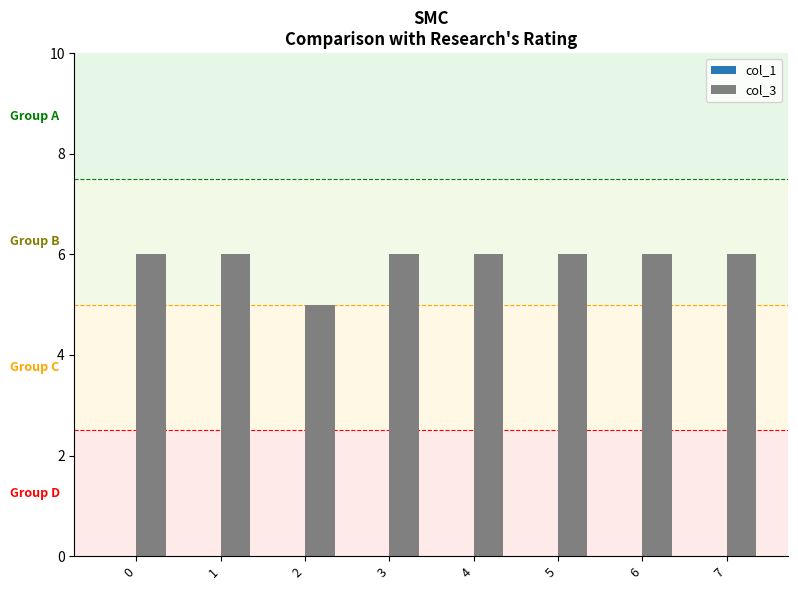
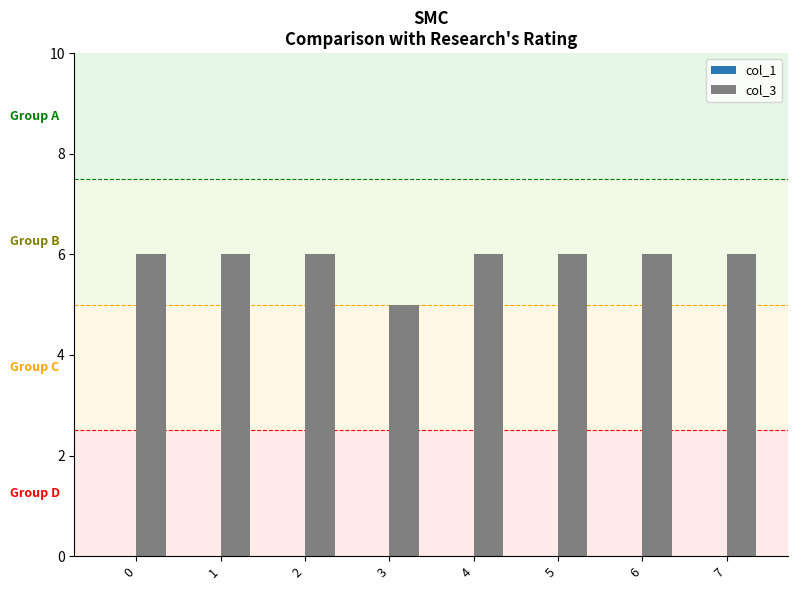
  {
    "col_1": {
      "0": 0,
      "1": 0,
      "2": 0,
      "3": 0,
      "4": 0,
      "5": 0,
      "6": 0,
      "7": 0
    },
    "col_3": {
      "0": 6,
      "1": 6,
-     "2": 5,
-     "3": 6,
+     "2": 6,
+     "3": 5,
      "4": 6,
      "5": 6,
      "6": 6,
      "7": 6
    }
  }
